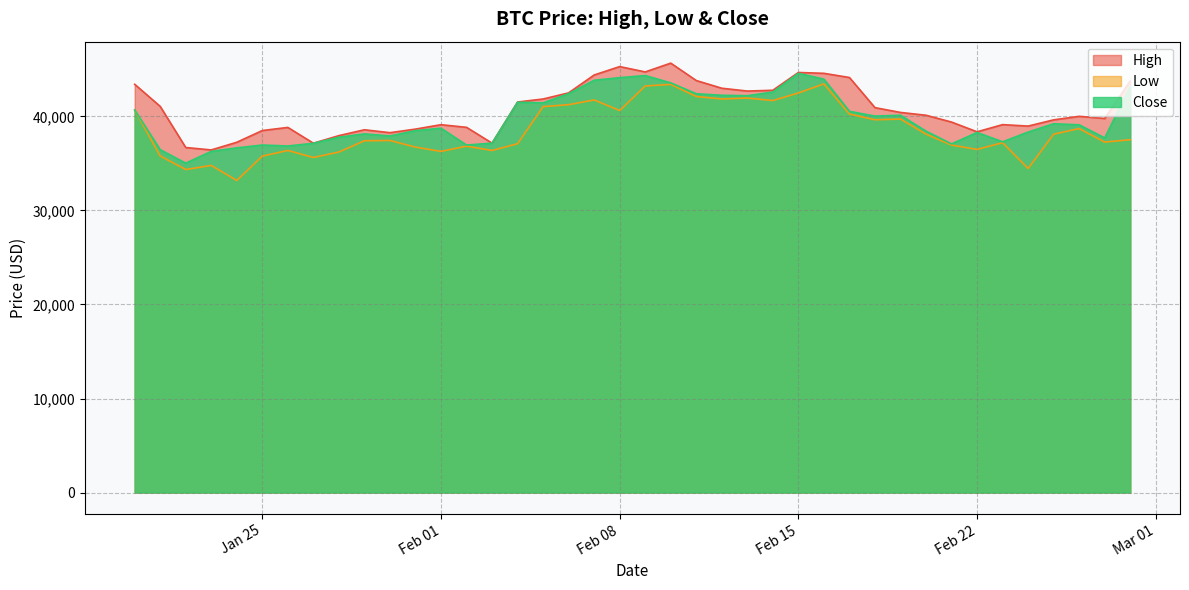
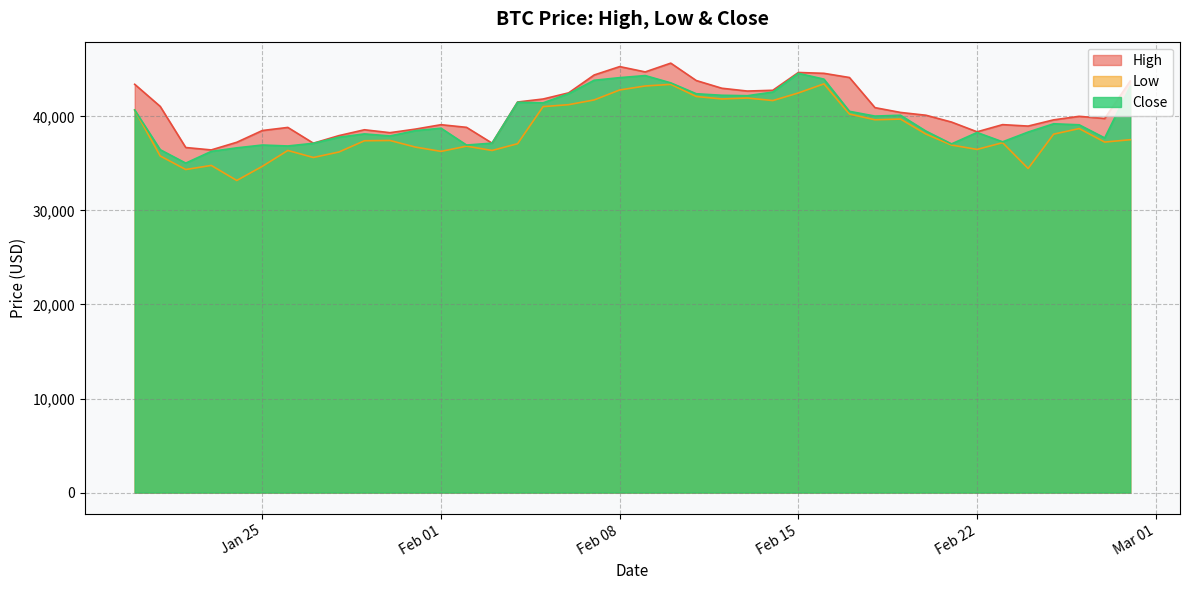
  {
    "High": {
      "Jan 25": "38,000",
      "Feb 01": "39,000",
      "Feb 08": "45,000"
    },
    "Low": {
-     "Jan 25": "36,000",
+     "Jan 25": "35,000",
      "Feb 01": "36,000",
-     "Feb 08": "41,000",
+     "Feb 08": "43,000",
      "Feb 15": "42,000",
      "Feb 22": "36,000"
    },
    "Close": {
      "Jan 25": "37,000",
      "Feb 01": "39,000",
      "Feb 08": "44,000"
    }
  }
